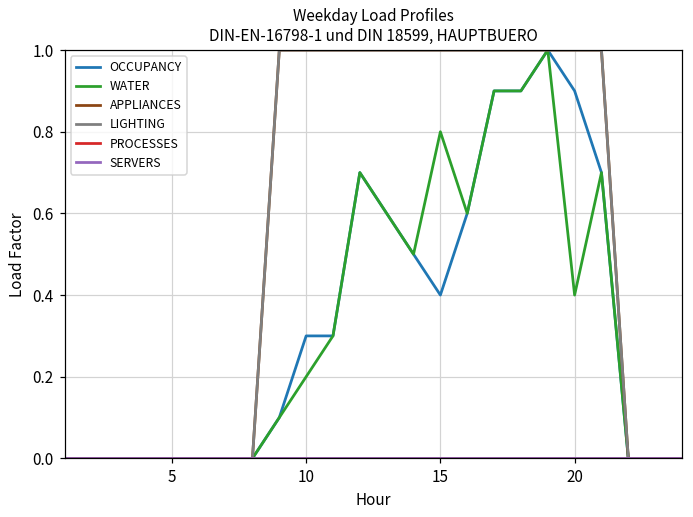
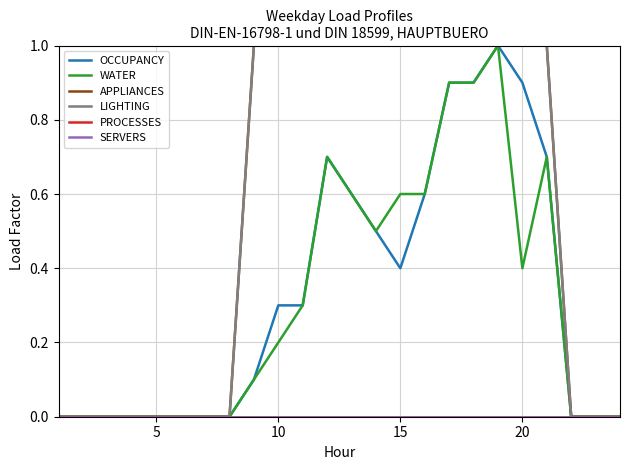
  {
    "OCCUPANCY": {
      "10": 0.3,
      "15": 0.4,
      "20": 0.9
    },
    "WATER": {
      "10": 0.2,
-     "15": 0.8,
+     "15": 0.6,
      "20": 0.4
    },
    "LIGHTING": {
      "10": 1.0,
      "15": 1.0,
      "20": 1.0
    },
    "SERVERS": {
      "10": 0.0,
      "15": 0.0,
      "20": 0.0
    }
  }
